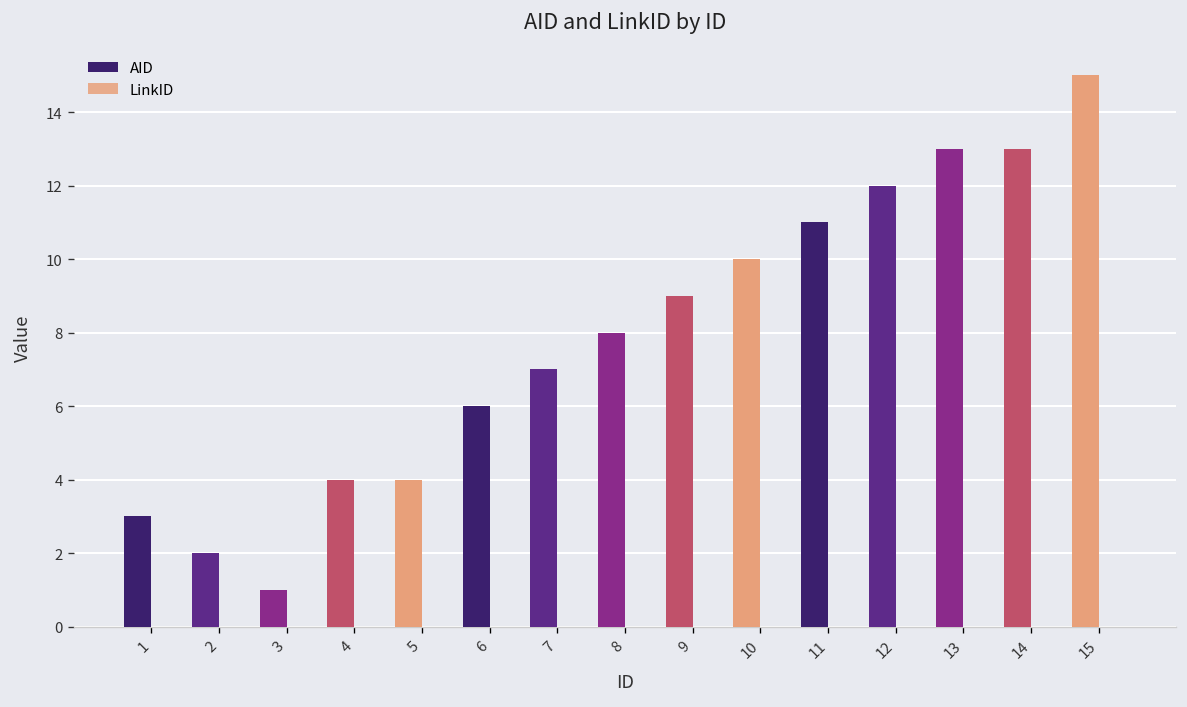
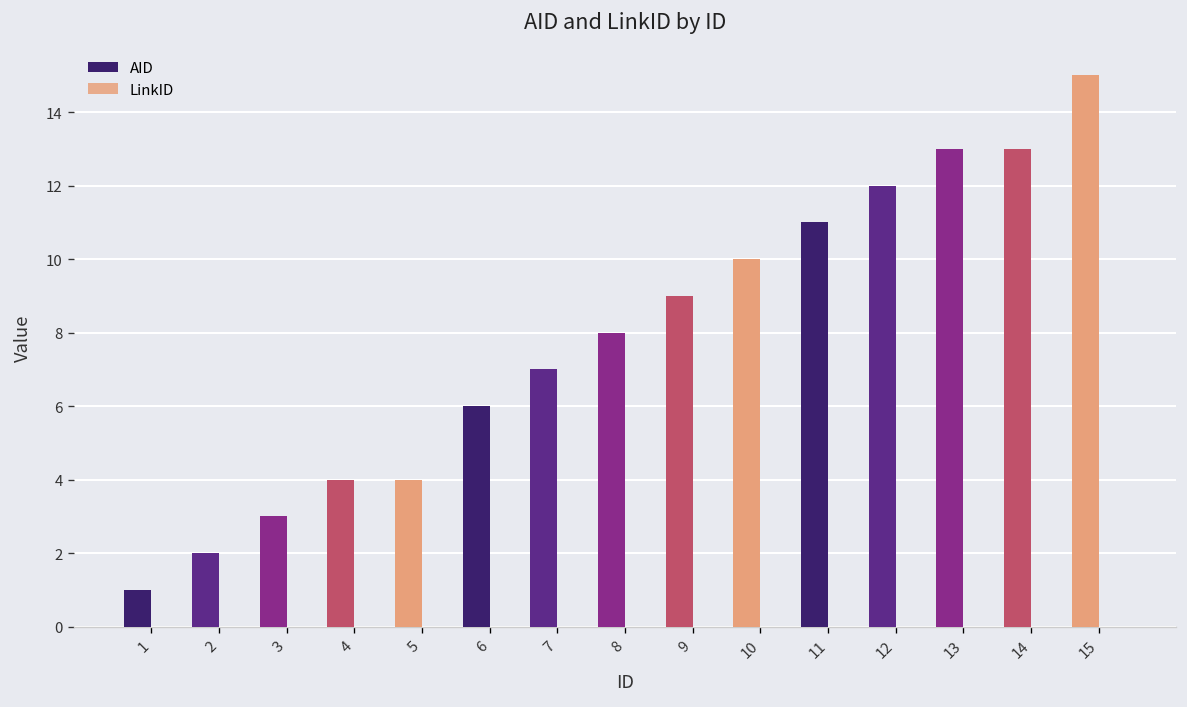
  {
    "AID": {
-     "1": 3,
+     "1": 1,
      "2": 2,
-     "3": 1,
+     "3": 3,
      "4": 4,
      "5": 4,
      "6": 6,
      "7": 7,
      "8": 8,
      "9": 9,
      "10": 10,
      "11": 11,
      "12": 12,
      "13": 13,
      "14": 13,
      "15": 15
    },
    "LinkID": {
      "1": 0,
      "2": 0,
      "3": 0,
      "4": 0,
      "5": 0,
      "6": 0,
      "7": 0,
      "8": 0,
      "9": 0,
      "10": 0,
      "11": 0,
      "12": 0,
      "13": 0,
      "14": 0,
      "15": 0
    }
  }
